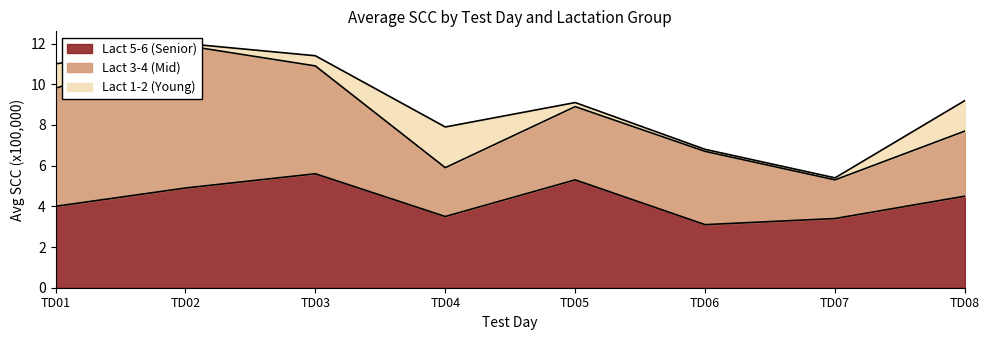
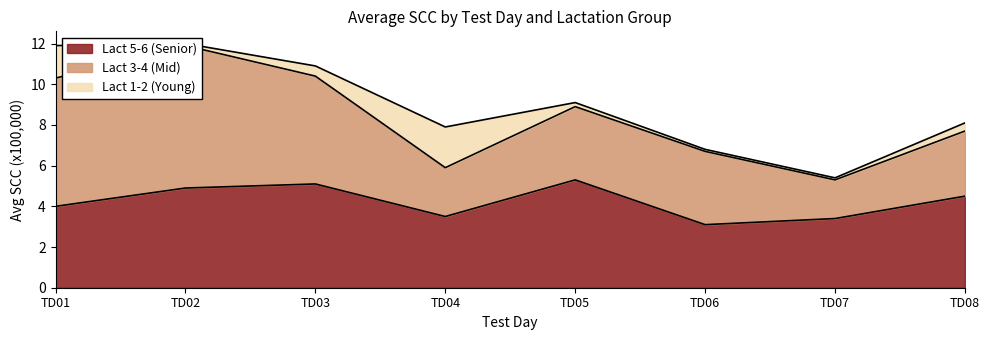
  {
    "Lact 5-6 (Senior)": {
      "TD01": 4.0,
      "TD02": 4.9,
-     "TD03": 5.6,
+     "TD03": 5.1,
      "TD04": 3.5,
      "TD05": 5.3,
      "TD06": 3.1,
      "TD07": 3.4,
      "TD08": 4.5
    },
    "Lact 3-4 (Mid)": {
-     "TD01": 5.8,
+     "TD01": 6.3,
      "TD03": 5.3,
      "TD04": 2.4,
      "TD05": 3.6,
      "TD08": 3.2
    },
    "Lact 1-2 (Young)": {
-     "TD01": 1.2,
+     "TD01": 1.6,
      "TD03": 0.5,
      "TD04": 2.0,
      "TD05": 0.2,
-     "TD08": 1.5
+     "TD08": 0.4
    }
  }
